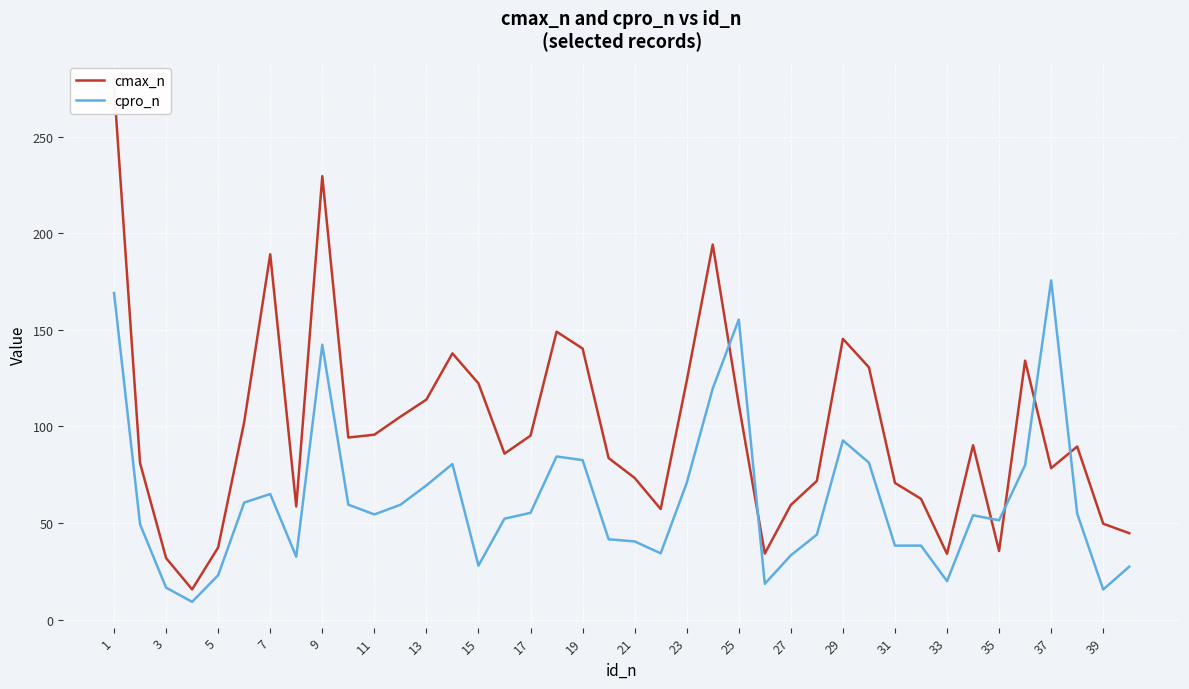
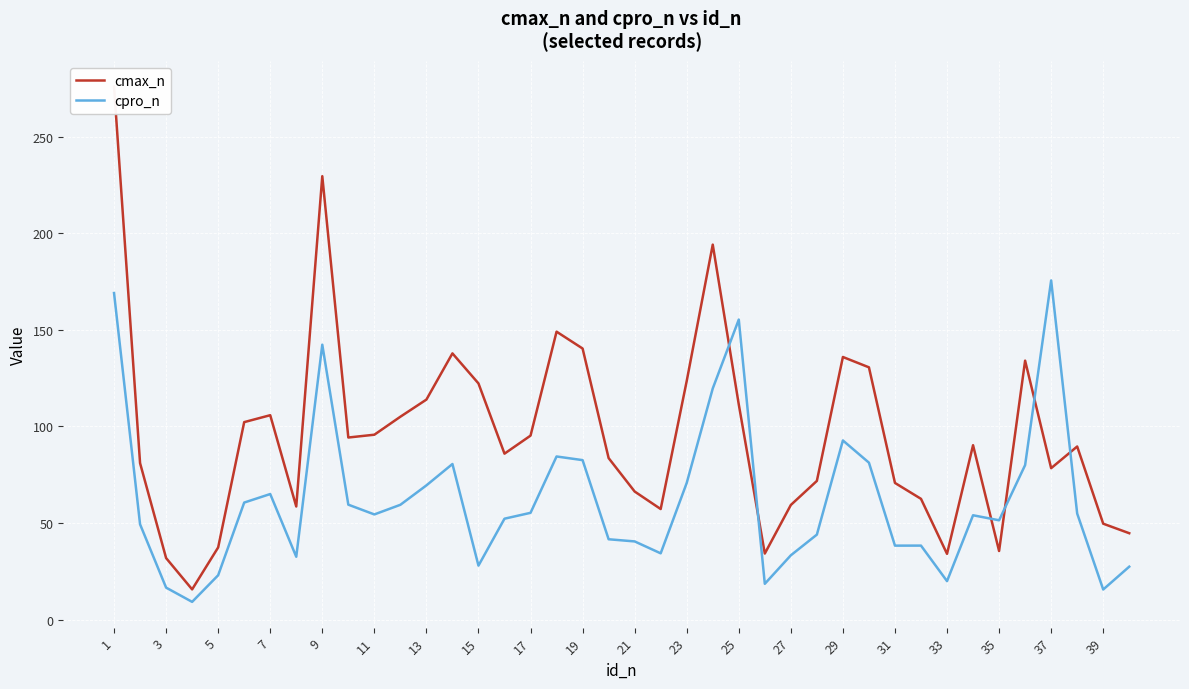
  {
    "cmax_n": {
      "3": 32,
      "5": 37,
-     "7": 189,
+     "7": 106,
      "9": 229,
      "11": 96,
      "13": 114,
      "15": 122,
      "17": 95,
      "19": 140,
-     "21": 73,
+     "21": 66,
      "23": 123,
      "25": 111,
      "27": 59,
-     "29": 145,
+     "29": 136,
      "31": 71,
      "33": 34,
      "35": 36,
      "37": 78,
      "39": 50
    },
    "cpro_n": {
      "1": 169,
      "3": 17,
      "5": 23,
      "7": 65,
      "9": 142,
      "11": 54,
      "13": 69,
      "15": 28,
      "17": 55,
      "19": 83,
      "21": 40,
      "23": 71,
      "25": 155,
      "27": 33,
      "29": 93,
      "31": 38,
      "33": 20,
      "35": 51,
      "37": 176,
      "39": 16
    }
  }
